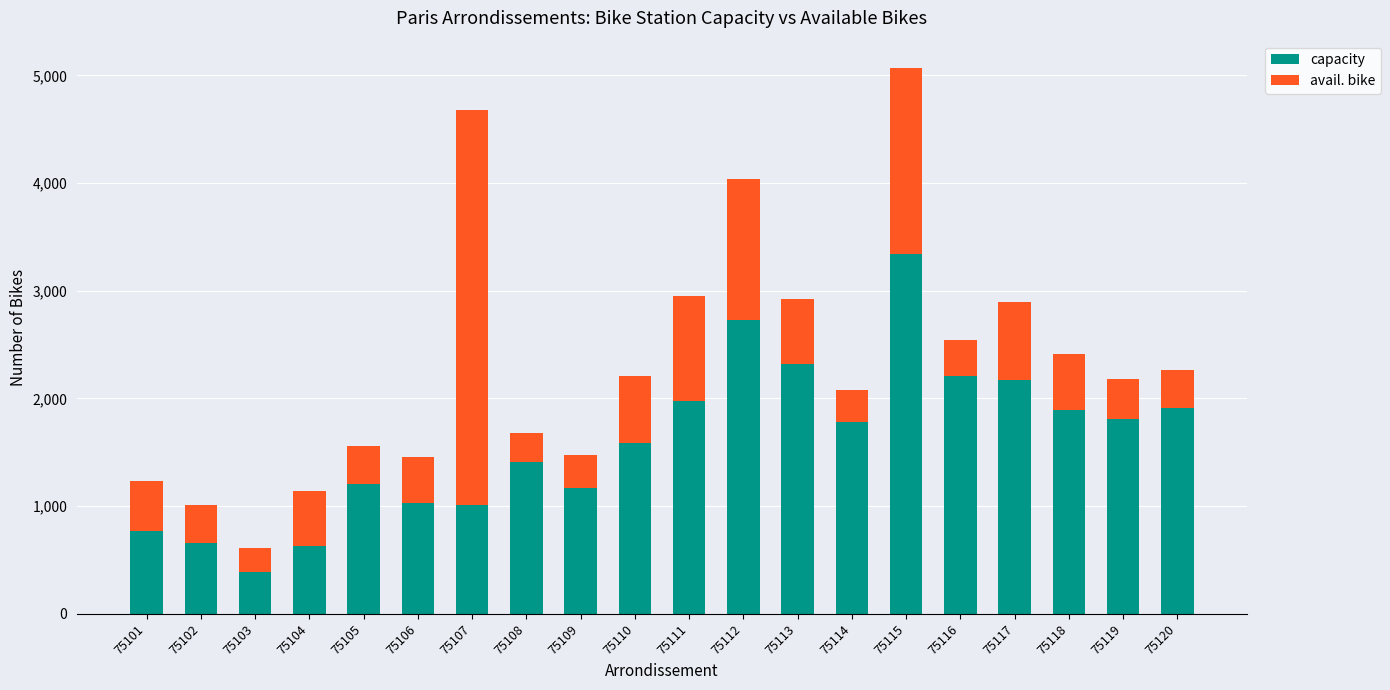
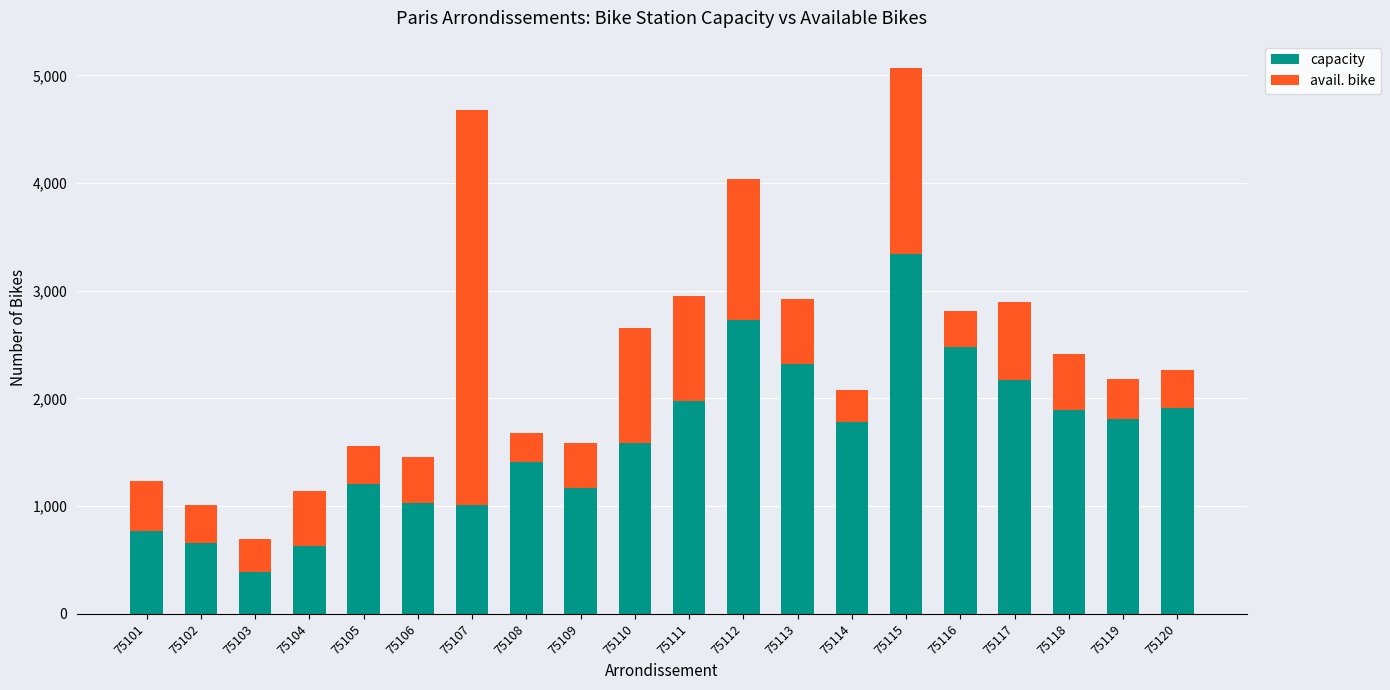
  {
    "capacity": {
      "75101": "770",
      "75102": "660",
      "75103": "390",
      "75104": "630",
      "75105": "1,200",
      "75106": "1,030",
      "75107": "1,010",
      "75108": "1,410",
      "75109": "1,170",
      "75110": "1,580",
      "75111": "1,970",
      "75112": "2,730",
      "75113": "2,320",
      "75114": "1,780",
      "75115": "3,340",
-     "75116": "2,210",
+     "75116": "2,480",
      "75117": "2,180",
      "75118": "1,890",
      "75119": "1,810",
      "75120": "1,910"
    },
    "avail. bike": {
      "75101": "470",
      "75102": "350",
-     "75103": "220",
+     "75103": "300",
      "75104": "510",
      "75105": "360",
      "75106": "420",
      "75107": "3,670",
      "75108": "280",
-     "75109": "300",
-     "75110": "620",
+     "75109": "410",
+     "75110": "1,070",
      "75111": "980",
      "75112": "1,310",
      "75113": "600",
      "75114": "300",
      "75115": "1,730",
      "75116": "340",
      "75117": "720",
      "75118": "520",
      "75119": "370",
      "75120": "360"
    }
  }
